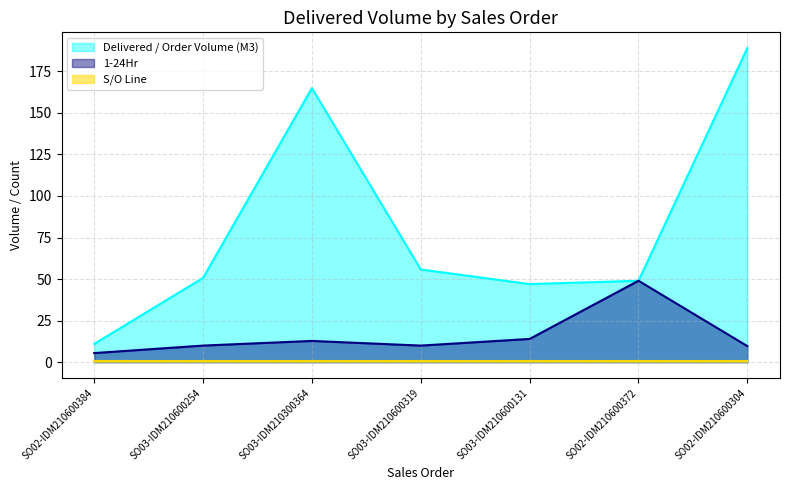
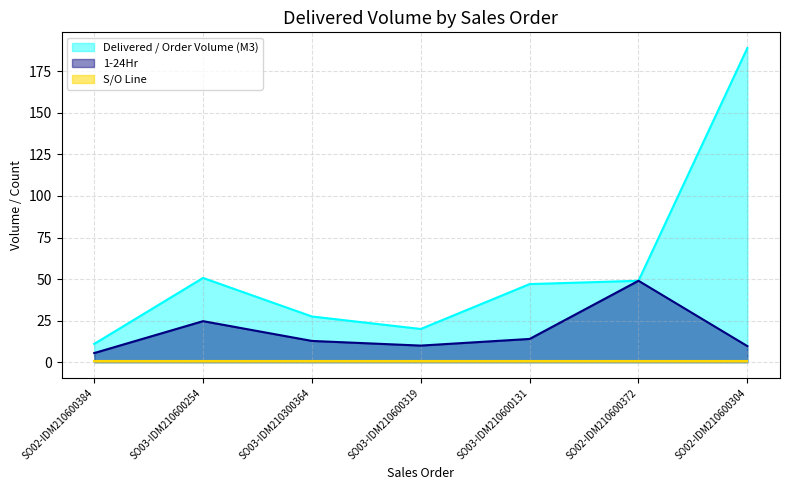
  {
    "Delivered / Order Volume (M3)": {
      "SO02-IDM210600384": 11,
      "SO03-IDM210600254": 51,
-     "SO03-IDM210300364": 165,
-     "SO03-IDM210600319": 56,
+     "SO03-IDM210300364": 28,
+     "SO03-IDM210600319": 20,
      "SO03-IDM210600131": 47,
      "SO02-IDM210600304": 189
    },
    "1-24Hr": {
      "SO02-IDM210600384": 6,
-     "SO03-IDM210600254": 10,
+     "SO03-IDM210600254": 25,
      "SO03-IDM210300364": 13,
      "SO03-IDM210600319": 10,
      "SO03-IDM210600131": 14,
      "SO02-IDM210600304": 10
    },
    "S/O Line": {
      "SO02-IDM210600384": 1,
      "SO03-IDM210600254": 1,
      "SO03-IDM210300364": 1,
      "SO03-IDM210600319": 1,
      "SO03-IDM210600131": 1,
      "SO02-IDM210600372": 1,
      "SO02-IDM210600304": 1
    }
  }
